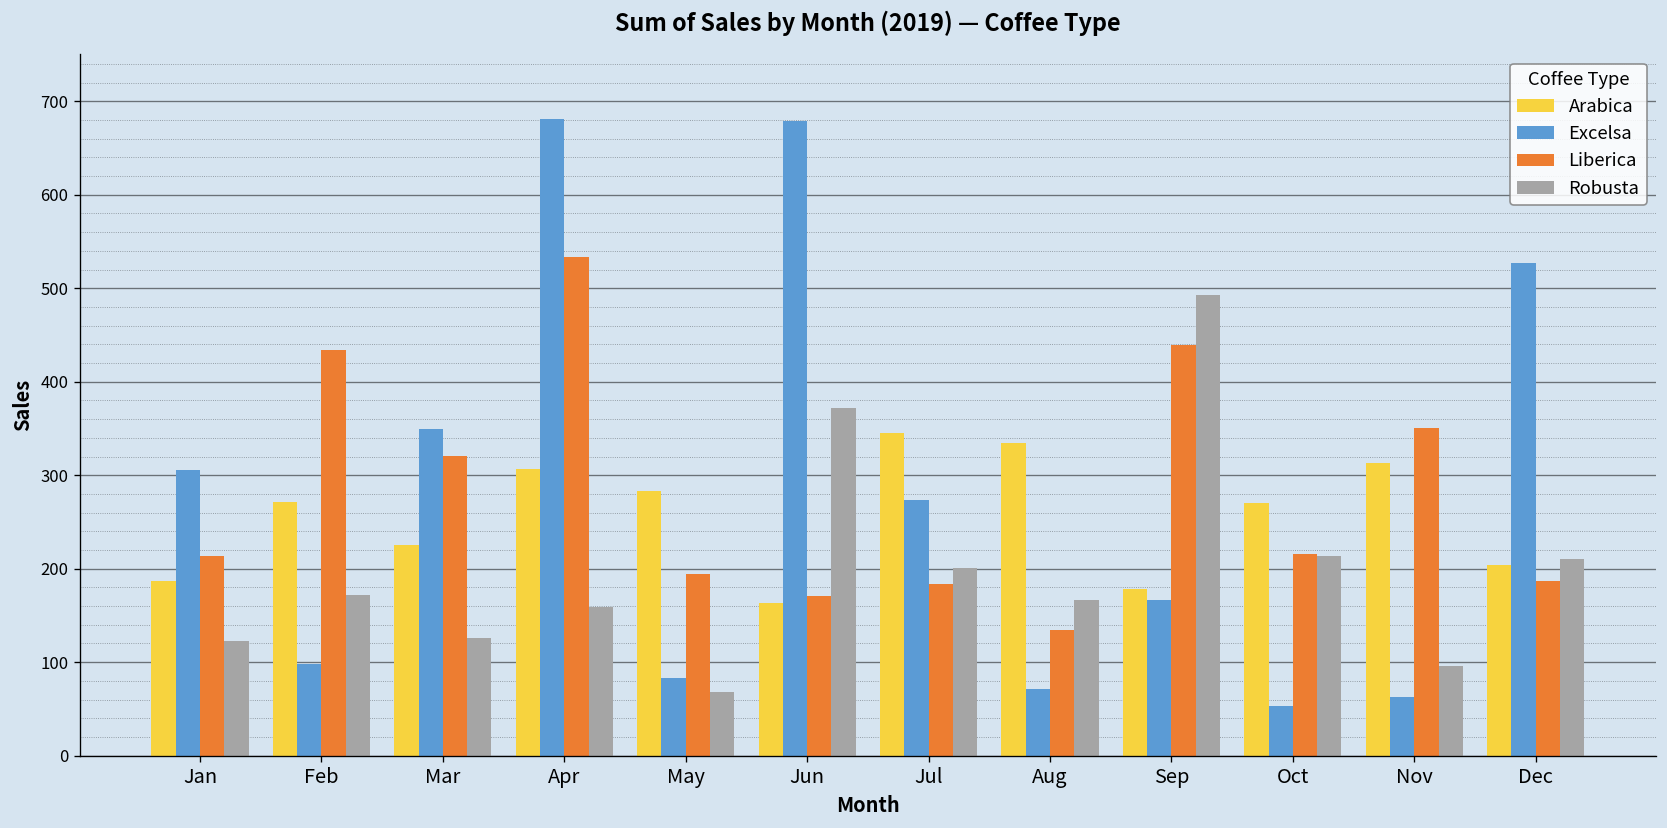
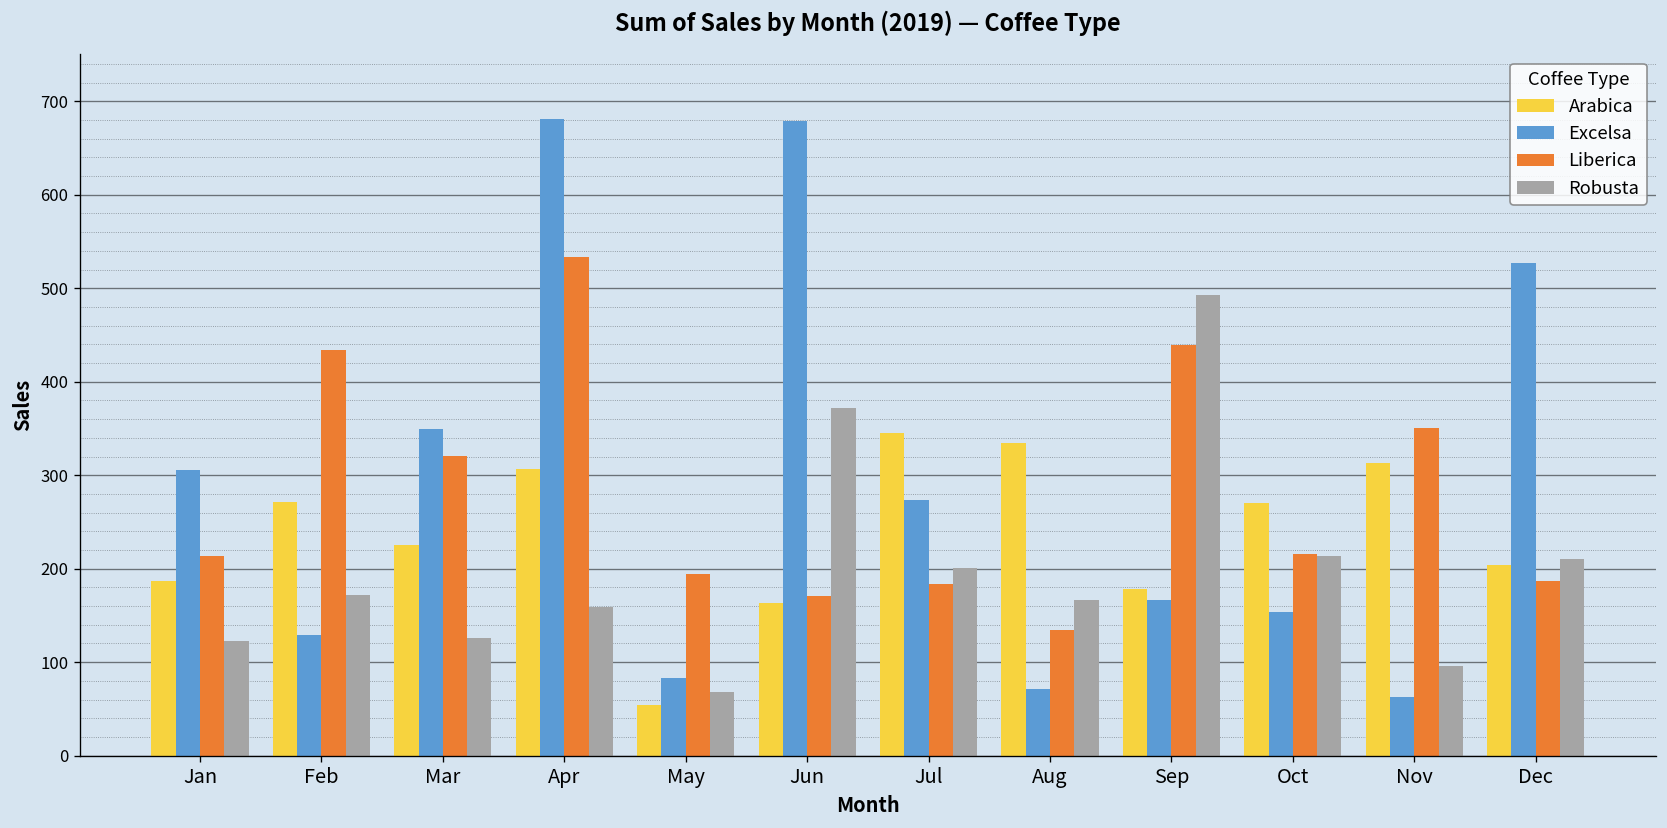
  {
    "Arabica": {
      "Jan": 190,
      "Feb": 270,
      "Mar": 220,
      "Apr": 310,
-     "May": 280,
+     "May": 50,
      "Jun": 160,
      "Jul": 350,
      "Aug": 330,
      "Sep": 180,
      "Oct": 270,
      "Nov": 310,
      "Dec": 200
    },
    "Excelsa": {
      "Jan": 310,
-     "Feb": 100,
+     "Feb": 130,
      "Mar": 350,
      "Apr": 680,
      "May": 80,
      "Jun": 680,
      "Jul": 270,
      "Aug": 70,
      "Sep": 170,
-     "Oct": 50,
+     "Oct": 150,
      "Nov": 60,
      "Dec": 530
    },
    "Liberica": {
      "Jan": 210,
      "Feb": 430,
      "Mar": 320,
      "Apr": 530,
      "May": 190,
      "Jun": 170,
      "Jul": 180,
      "Aug": 130,
      "Sep": 440,
      "Oct": 220,
      "Nov": 350,
      "Dec": 190
    },
    "Robusta": {
      "Jan": 120,
      "Feb": 170,
      "Mar": 130,
      "Apr": 160,
      "May": 70,
      "Jun": 370,
      "Jul": 200,
      "Aug": 170,
      "Sep": 490,
      "Oct": 210,
      "Nov": 100,
      "Dec": 210
    }
  }
